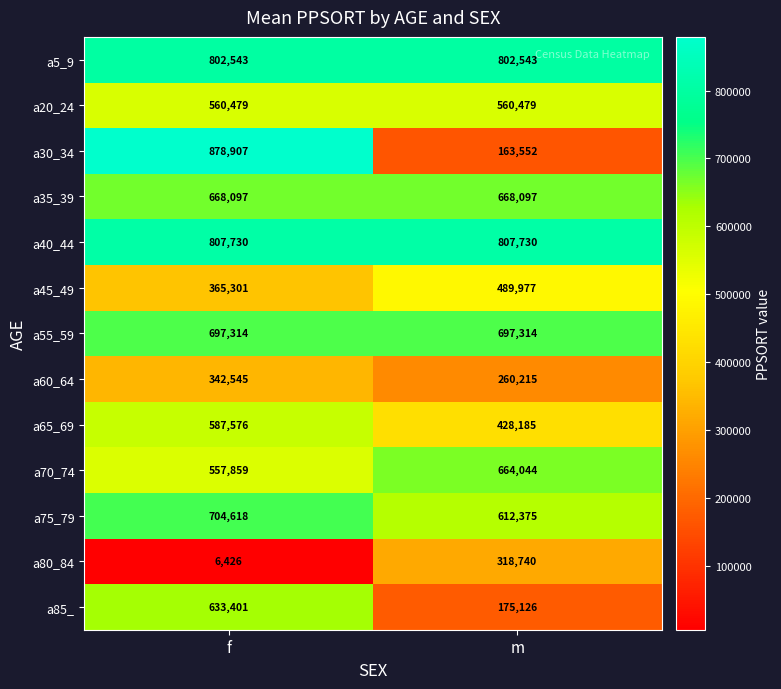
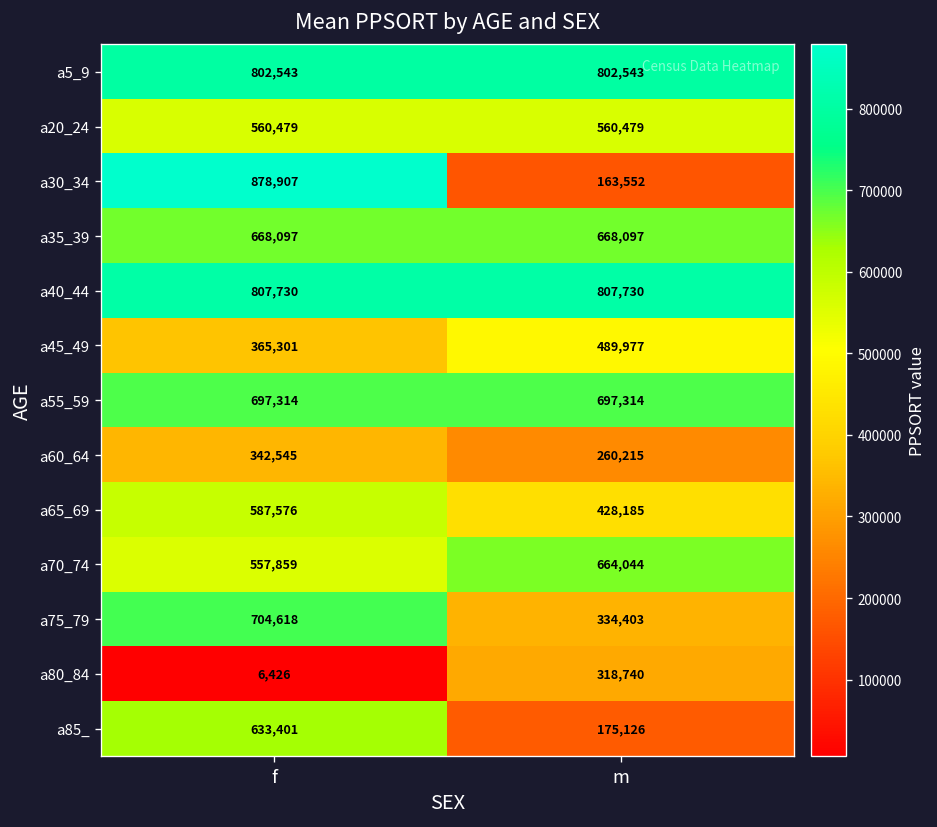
  {
    "a5_9": {
      "f": "802,543"
    },
    "a20_24": {
      "f": "560,479",
      "m": "560,479"
    },
    "a30_34": {
      "f": "878,907",
      "m": "163,552"
    },
    "a35_39": {
      "f": "668,097",
      "m": "668,097"
    },
    "a40_44": {
      "f": "807,730",
      "m": "807,730"
    },
    "a45_49": {
      "f": "365,301",
      "m": "489,977"
    },
    "a55_59": {
      "f": "697,314",
      "m": "697,314"
    },
    "a60_64": {
      "f": "342,545",
      "m": "260,215"
    },
    "a65_69": {
      "f": "587,576",
      "m": "428,185"
    },
    "a70_74": {
      "f": "557,859",
      "m": "664,044"
    },
    "a75_79": {
      "f": "704,618",
-     "m": "612,375"
+     "m": "334,403"
    },
    "a80_84": {
      "f": "6,426",
      "m": "318,740"
    },
    "a85_": {
      "f": "633,401",
      "m": "175,126"
    }
  }
